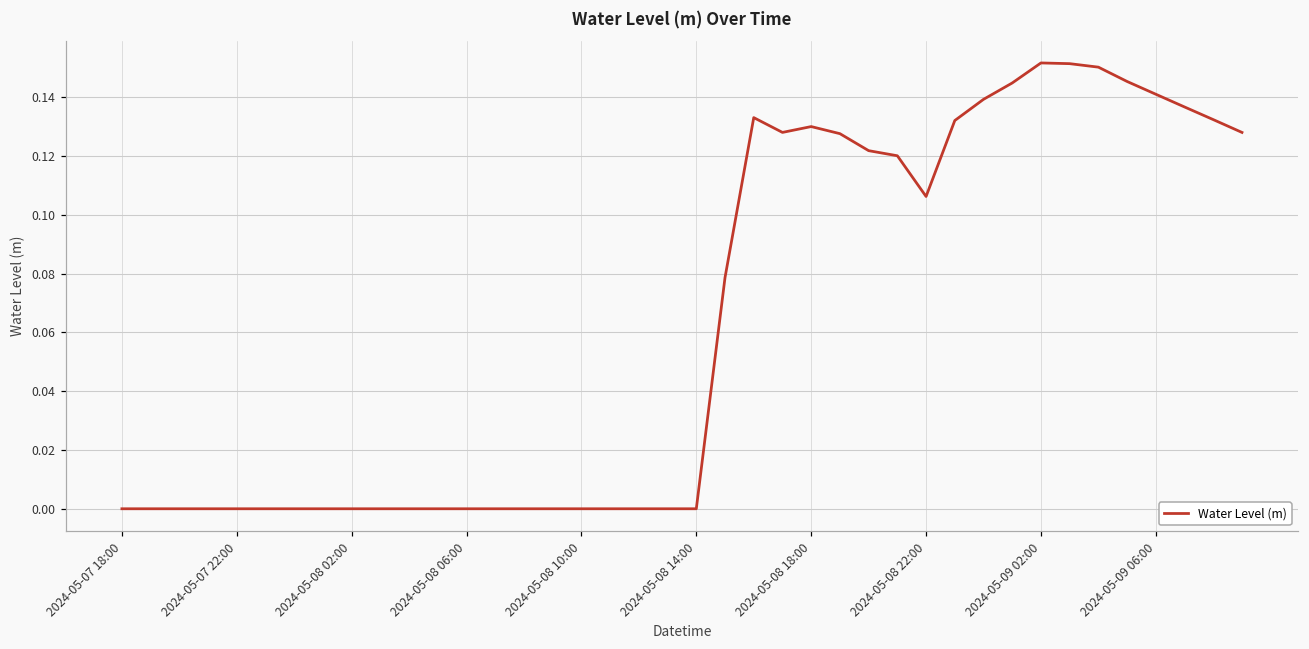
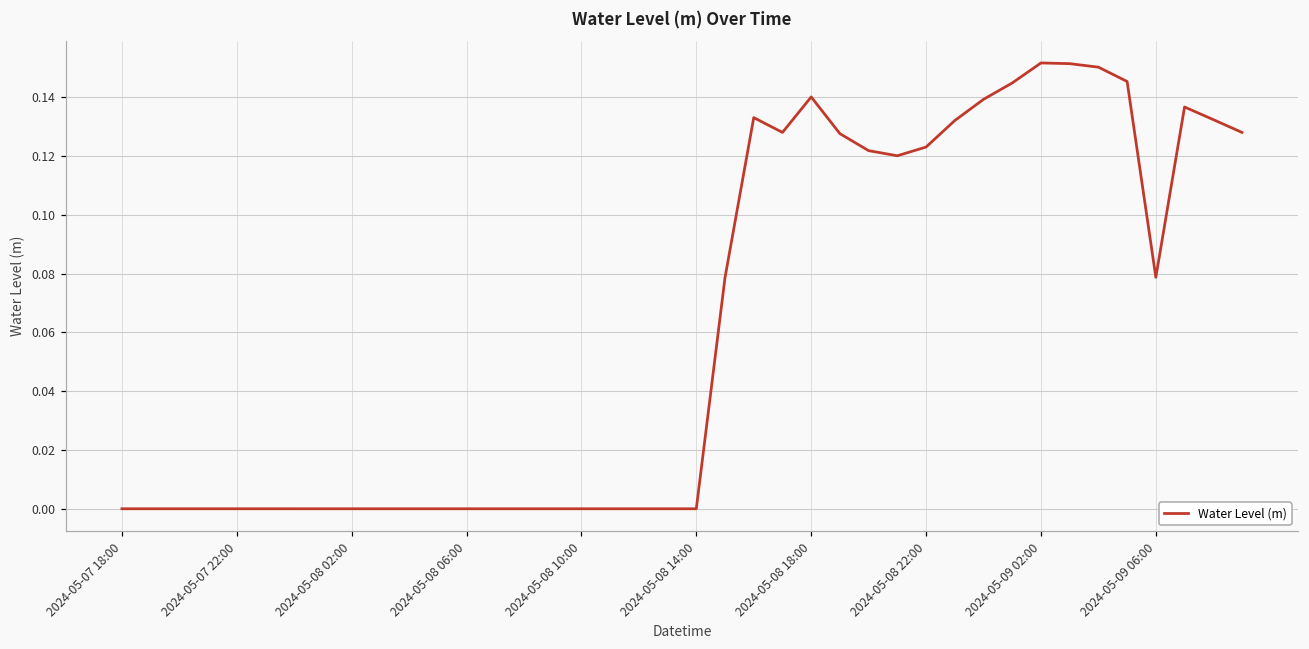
  {
    "2024-05-07 18:00": 0.000,
    "2024-05-07 22:00": 0.000,
    "2024-05-08 02:00": 0.000,
    "2024-05-08 06:00": 0.000,
    "2024-05-08 10:00": 0.000,
    "2024-05-08 14:00": 0.000,
-   "2024-05-08 18:00": 0.130,
-   "2024-05-08 22:00": 0.106,
+   "2024-05-08 18:00": 0.140,
+   "2024-05-08 22:00": 0.123,
    "2024-05-09 02:00": 0.152,
-   "2024-05-09 06:00": 0.141
+   "2024-05-09 06:00": 0.079
  }
